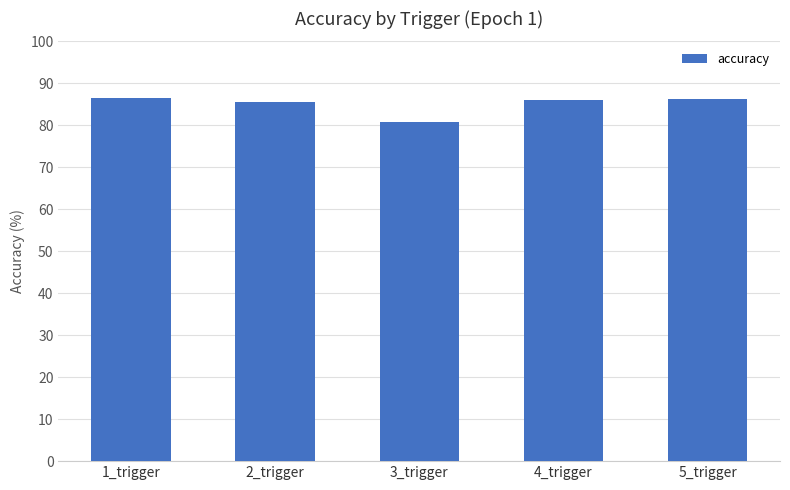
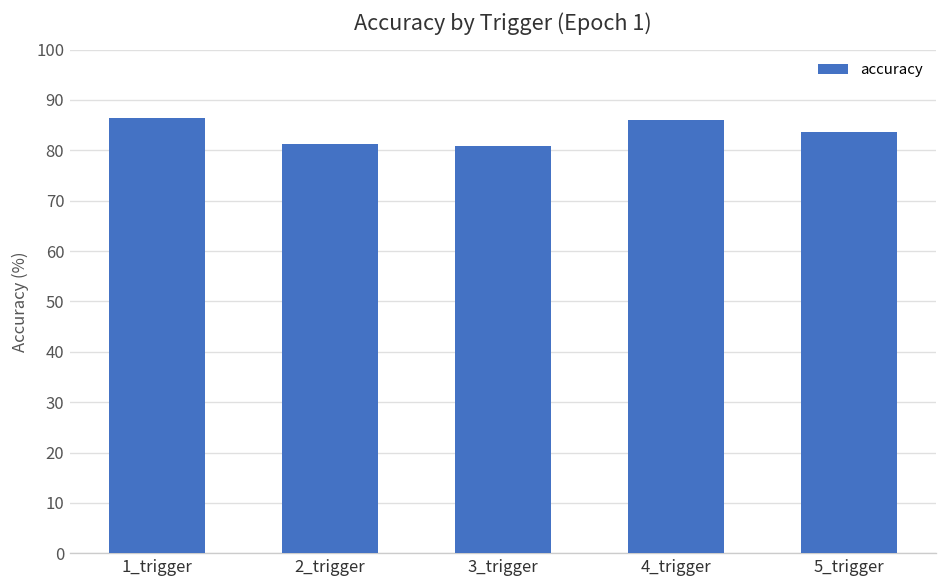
  {
    "1_trigger": 87,
-   "2_trigger": 86,
+   "2_trigger": 81,
    "3_trigger": 81,
    "4_trigger": 86,
-   "5_trigger": 86
+   "5_trigger": 84
  }
